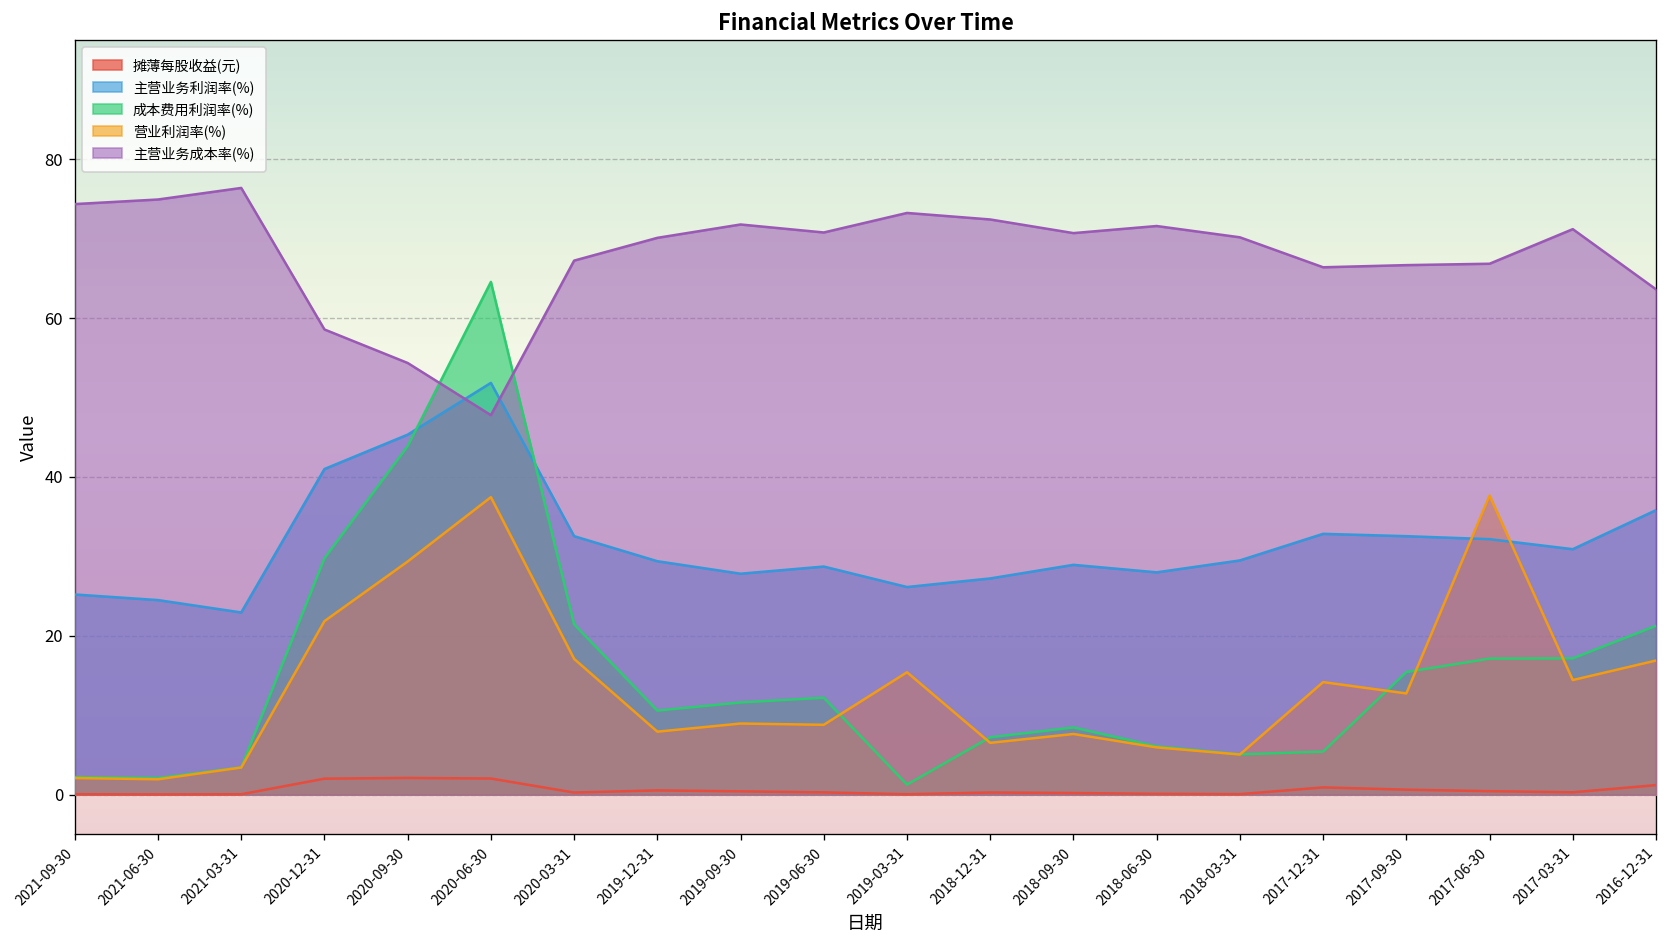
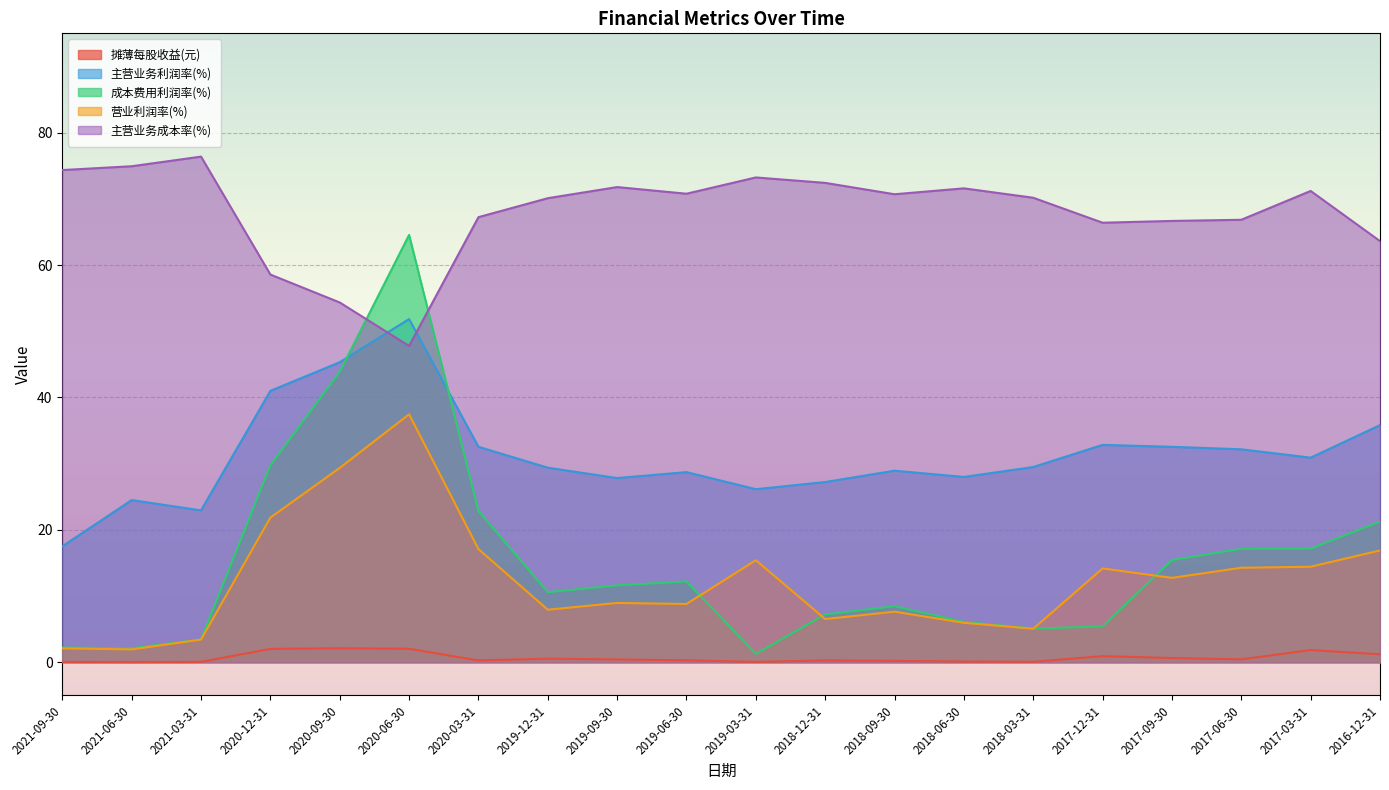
  {
    "摊薄每股收益(元)": {
      "2021-09-30": 0,
      "2021-06-30": 0,
      "2021-03-31": 0,
      "2020-12-31": 2,
      "2020-09-30": 2,
      "2020-06-30": 2,
      "2020-03-31": 0,
      "2019-12-31": 1,
      "2019-09-30": 0,
      "2019-06-30": 0,
      "2019-03-31": 0,
      "2018-12-31": 0,
      "2018-09-30": 0,
      "2018-06-30": 0,
      "2018-03-31": 0,
      "2017-12-31": 1,
      "2017-09-30": 1,
      "2017-06-30": 0,
-     "2017-03-31": 0,
+     "2017-03-31": 2,
      "2016-12-31": 1
    },
    "主营业务利润率(%)": {
-     "2021-09-30": 25,
+     "2021-09-30": 18,
      "2021-06-30": 24,
      "2021-03-31": 23,
      "2020-12-31": 41,
      "2020-09-30": 45,
      "2020-06-30": 52,
      "2020-03-31": 33,
      "2019-12-31": 29,
      "2019-09-30": 28,
      "2019-06-30": 29,
      "2019-03-31": 26,
      "2018-12-31": 27,
      "2018-09-30": 29,
      "2018-06-30": 28,
      "2018-03-31": 29,
      "2017-12-31": 33,
      "2017-09-30": 33,
      "2017-06-30": 32,
      "2017-03-31": 31,
      "2016-12-31": 36
    },
    "成本费用利润率(%)": {
      "2020-12-31": 30,
      "2020-09-30": 44,
      "2020-06-30": 65,
-     "2020-03-31": 21,
+     "2020-03-31": 23,
      "2019-12-31": 11,
      "2019-09-30": 12,
      "2019-06-30": 12,
      "2019-03-31": 1,
      "2018-12-31": 7,
      "2018-09-30": 8,
      "2017-12-31": 5,
      "2017-09-30": 15,
      "2017-06-30": 17,
      "2017-03-31": 17,
      "2016-12-31": 21
    },
    "营业利润率(%)": {
      "2020-12-31": 22,
      "2020-09-30": 29,
      "2020-06-30": 37,
      "2020-03-31": 17,
      "2019-12-31": 8,
      "2019-09-30": 9,
      "2019-06-30": 9,
      "2019-03-31": 15,
      "2018-12-31": 7,
      "2018-09-30": 8,
      "2017-12-31": 14,
      "2017-09-30": 13,
-     "2017-06-30": 38,
+     "2017-06-30": 14,
      "2017-03-31": 14,
      "2016-12-31": 17
    },
    "主营业务成本率(%)": {
      "2021-09-30": 74,
      "2021-06-30": 75,
      "2021-03-31": 76,
      "2020-12-31": 59,
      "2020-09-30": 54,
      "2020-06-30": 48,
      "2020-03-31": 67,
      "2019-12-31": 70,
      "2019-09-30": 72,
      "2019-06-30": 71,
      "2019-03-31": 73,
      "2018-12-31": 72,
      "2018-09-30": 71,
      "2018-06-30": 72,
      "2018-03-31": 70,
      "2017-12-31": 66,
      "2017-09-30": 67,
      "2017-06-30": 67,
      "2017-03-31": 71,
      "2016-12-31": 64
    }
  }
